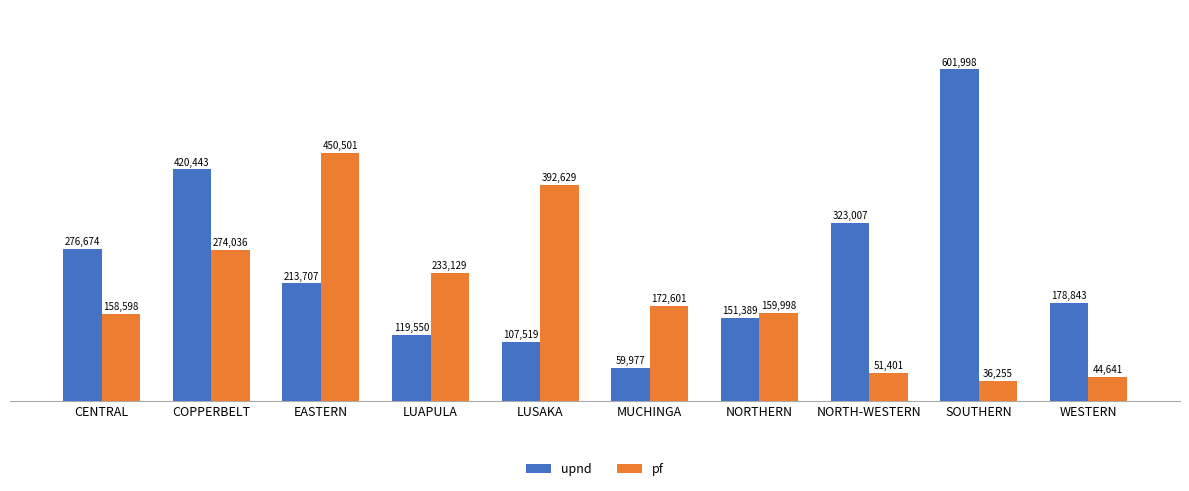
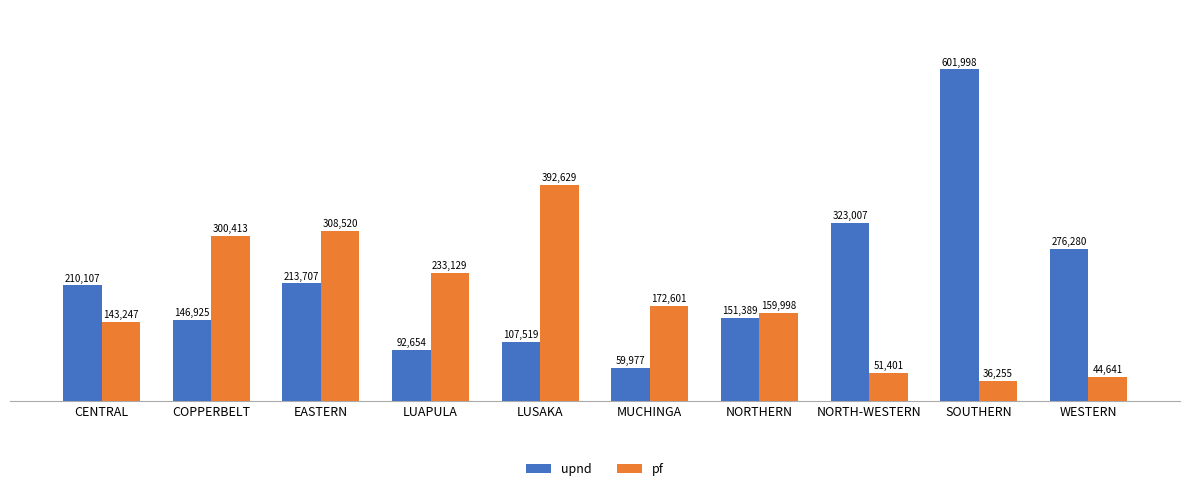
  {
    "upnd": {
-     "CENTRAL": "276,674",
-     "COPPERBELT": "420,443",
+     "CENTRAL": "210,107",
+     "COPPERBELT": "146,925",
      "EASTERN": "213,707",
-     "LUAPULA": "119,550",
+     "LUAPULA": "92,654",
      "LUSAKA": "107,519",
      "MUCHINGA": "59,977",
      "NORTHERN": "151,389",
      "NORTH-WESTERN": "323,007",
      "SOUTHERN": "601,998",
-     "WESTERN": "178,843"
+     "WESTERN": "276,280"
    },
    "pf": {
-     "CENTRAL": "158,598",
-     "COPPERBELT": "274,036",
-     "EASTERN": "450,501",
+     "CENTRAL": "143,247",
+     "COPPERBELT": "300,413",
+     "EASTERN": "308,520",
      "LUAPULA": "233,129",
      "LUSAKA": "392,629",
      "MUCHINGA": "172,601",
      "NORTHERN": "159,998",
      "NORTH-WESTERN": "51,401",
      "SOUTHERN": "36,255",
      "WESTERN": "44,641"
    }
  }
